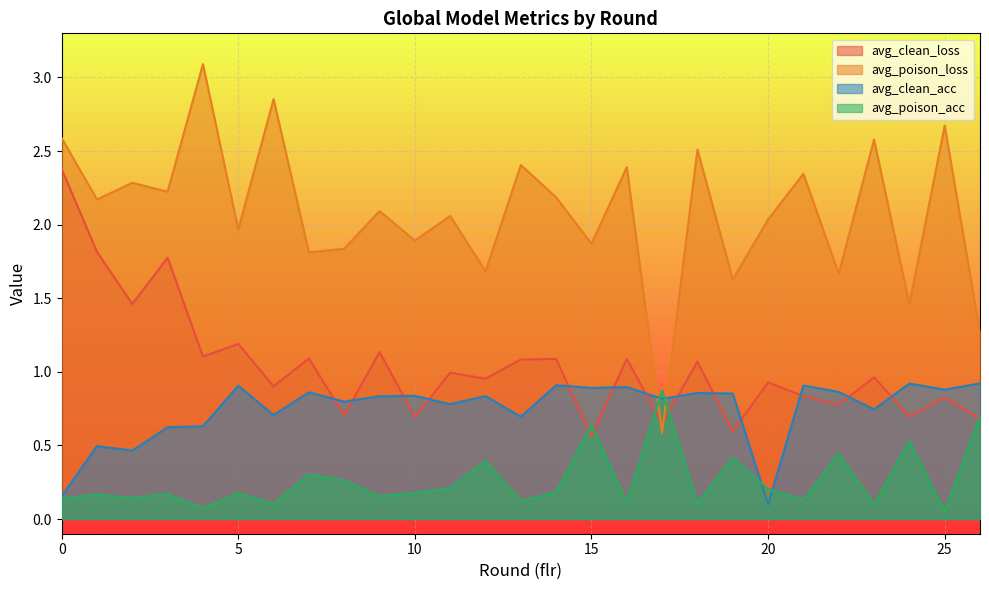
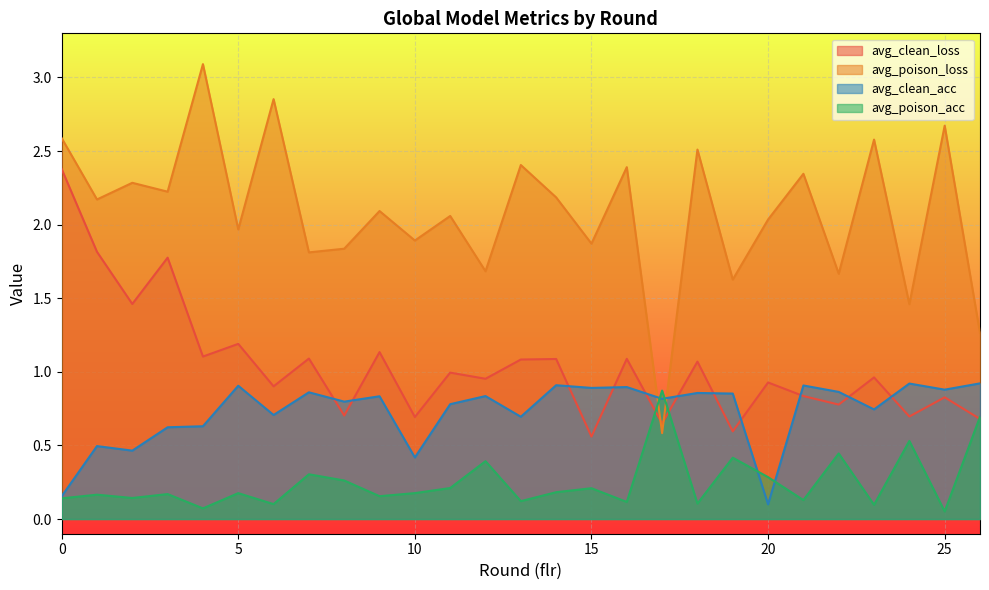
  {
    "avg_clean_acc": {
      "5": 0.91,
-     "10": 0.84,
+     "10": 0.42,
      "15": 0.89,
      "20": 0.10,
      "25": 0.88
    },
    "avg_poison_acc": {
      "5": 0.18,
      "10": 0.18,
-     "15": 0.64,
-     "20": 0.20,
+     "15": 0.21,
+     "20": 0.28,
      "25": 0.05
    }
  }
